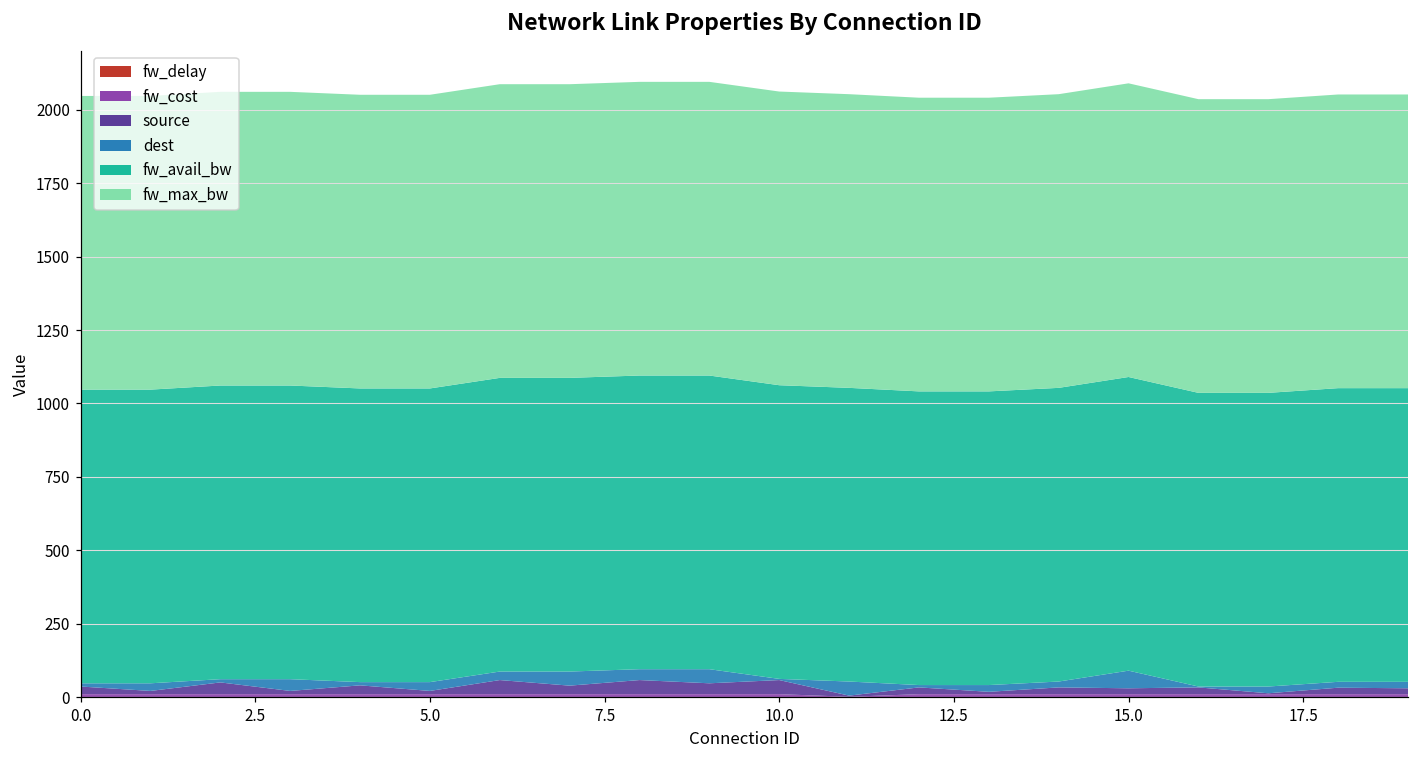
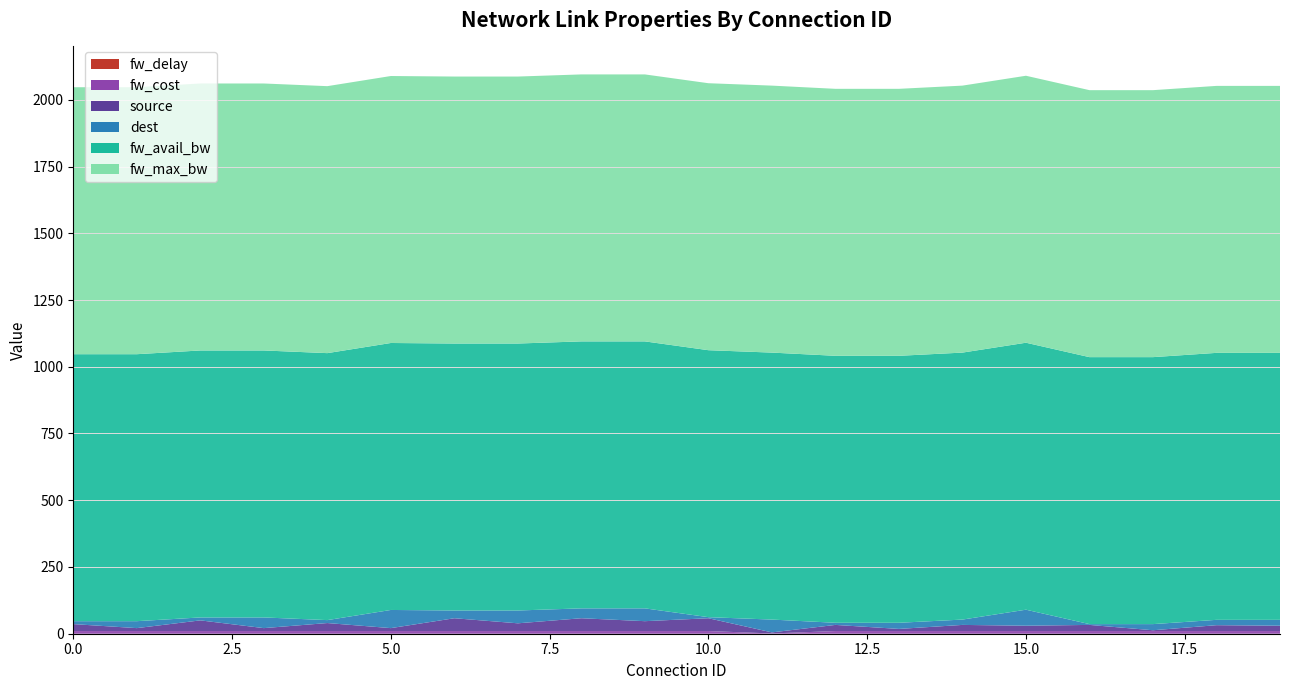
  {
    "fw_delay": {
      "0.0": 0,
      "5.0": 0,
      "10.0": 0,
      "15.0": 0
    },
    "dest": {
      "0.0": 10,
-     "5.0": 30,
+     "5.0": 70,
      "15.0": 60
    },
    "fw_avail_bw": {
      "0.0": 1000,
      "5.0": 1000,
      "10.0": 1000,
      "15.0": 1000
    },
    "fw_max_bw": {
      "0.0": 1000,
      "5.0": 1000,
      "10.0": 1000,
      "15.0": 1000
    }
  }
